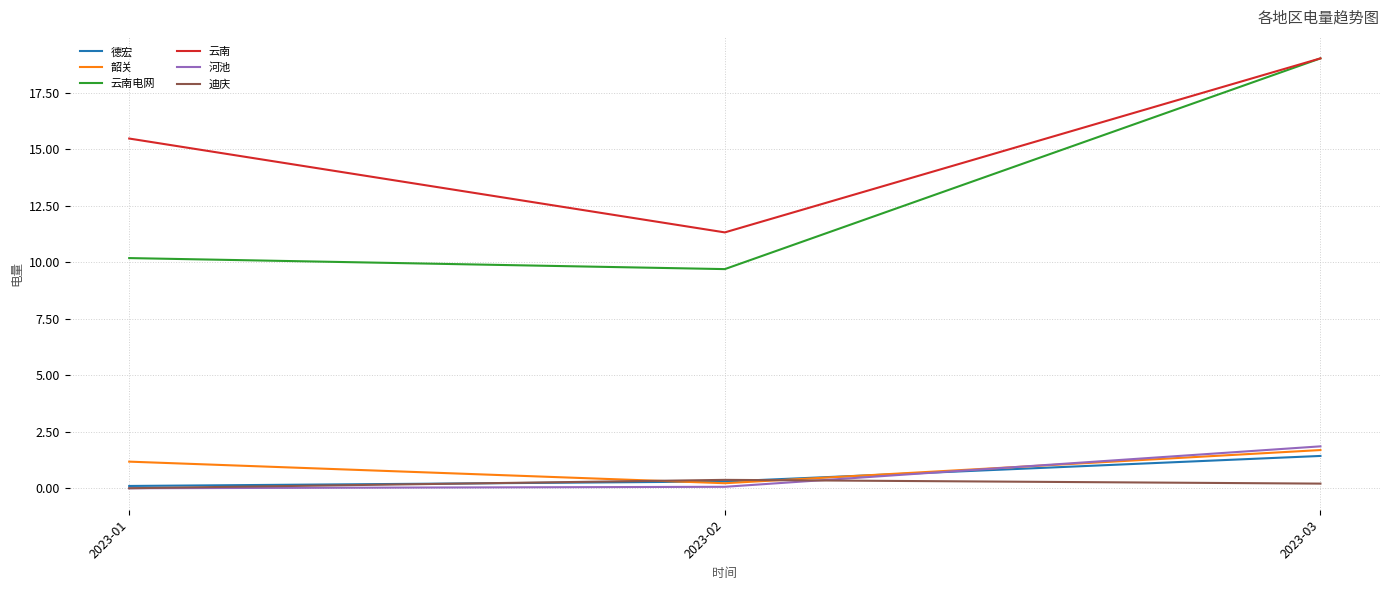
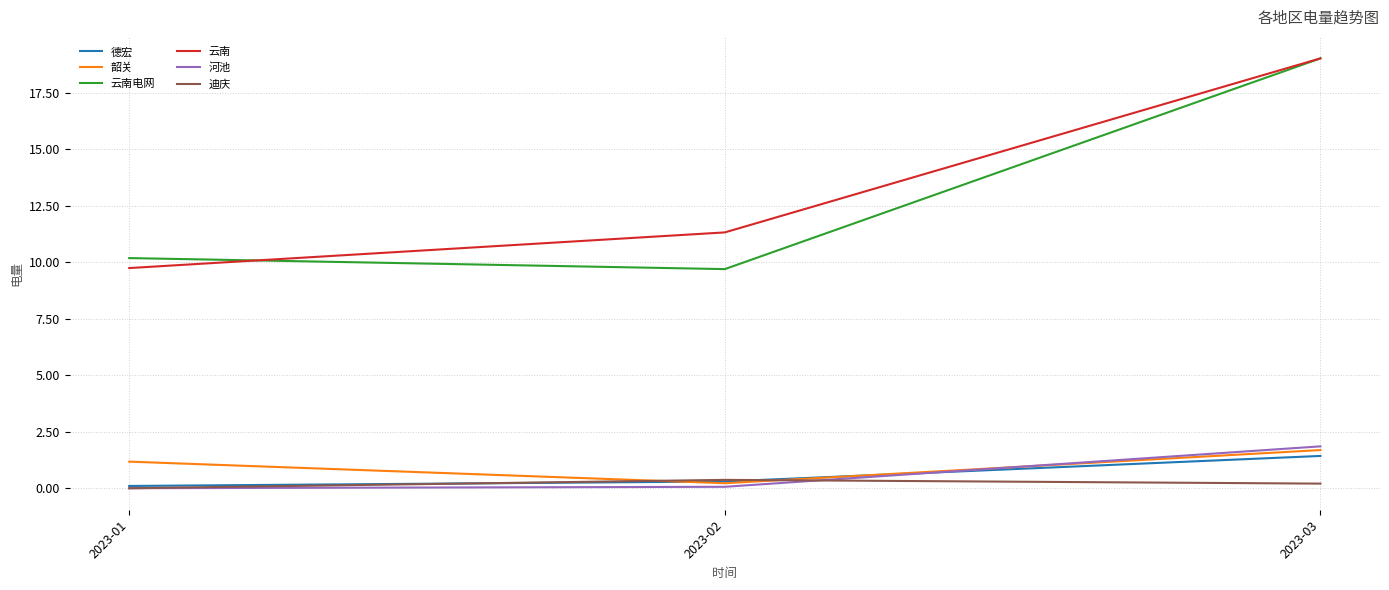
  {
    "德宏": {
      "2023-03": 1.4
    },
    "韶关": {
      "2023-01": 1.2,
      "2023-03": 1.7
    },
    "云南电网": {
      "2023-01": 10.2,
      "2023-02": 9.7
    },
    "云南": {
-     "2023-01": 15.5,
+     "2023-01": 9.7,
      "2023-02": 11.3
    },
    "河池": {
      "2023-02": 0.1,
      "2023-03": 1.9
    },
    "迪庆": {
      "2023-03": 0.2
    }
  }
